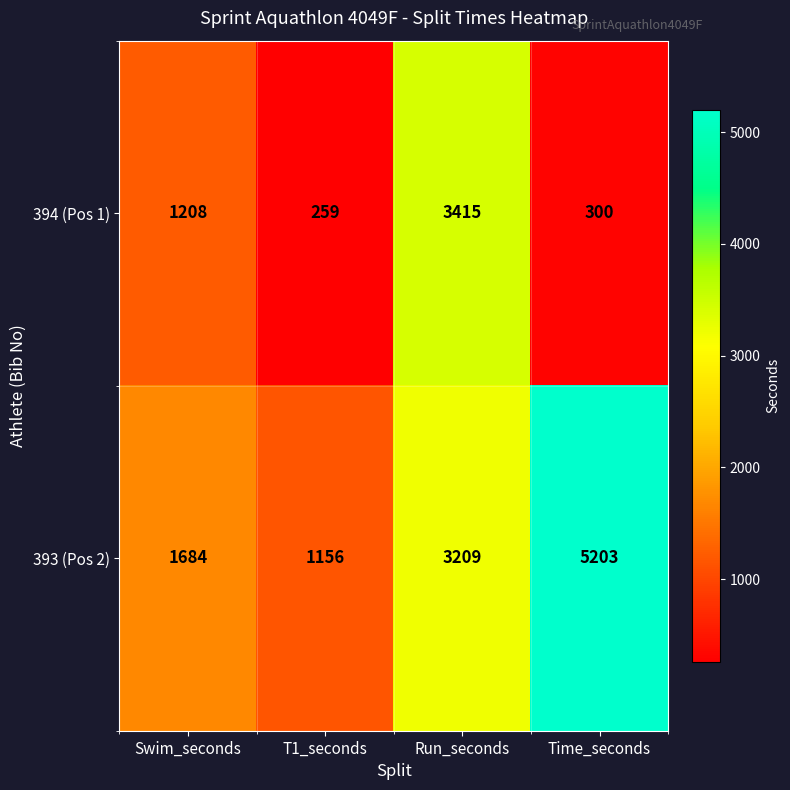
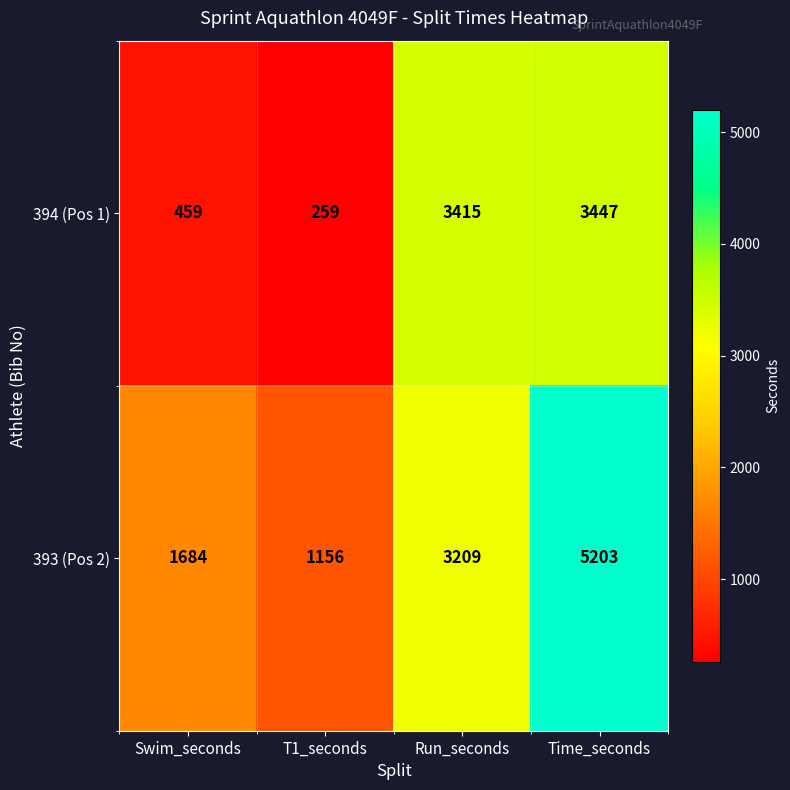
  {
    "394 (Pos 1)": {
-     "Swim_seconds": 1208,
+     "Swim_seconds": 459,
      "T1_seconds": 259,
      "Run_seconds": 3415,
-     "Time_seconds": 300
+     "Time_seconds": 3447
    },
    "393 (Pos 2)": {
      "Swim_seconds": 1684,
      "T1_seconds": 1156,
      "Run_seconds": 3209,
      "Time_seconds": 5203
    }
  }
